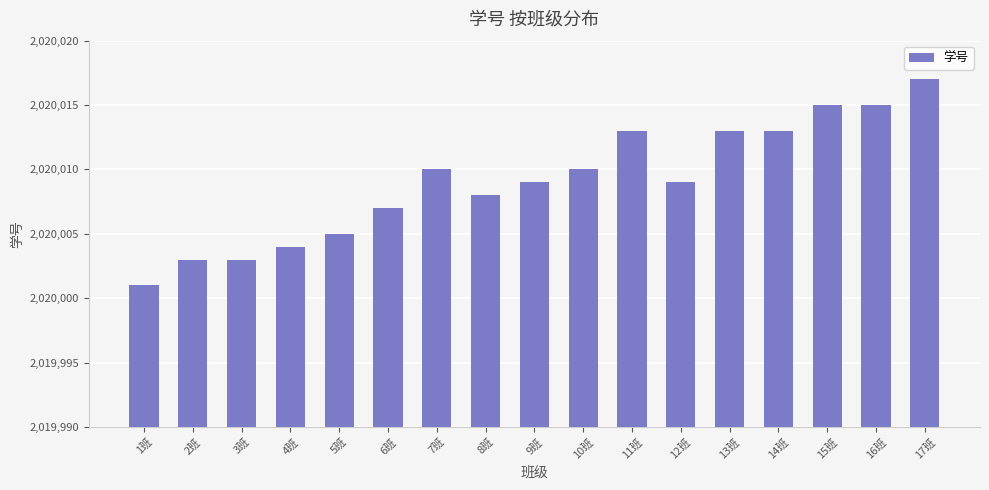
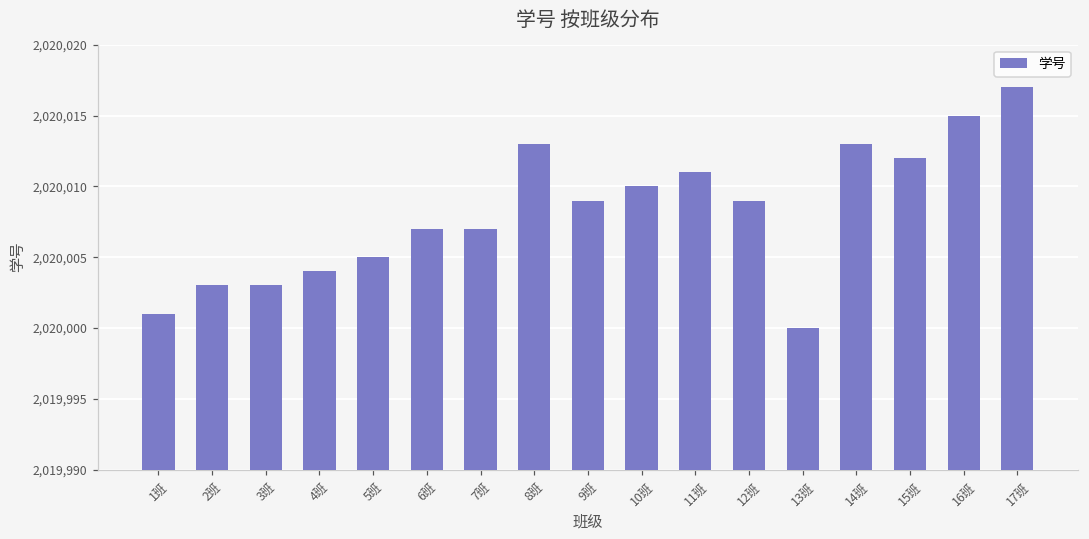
  {
    "1班": "2,020,001",
    "2班": "2,020,003",
    "3班": "2,020,003",
    "4班": "2,020,004",
    "5班": "2,020,005",
    "6班": "2,020,007",
-   "7班": "2,020,010",
-   "8班": "2,020,008",
+   "7班": "2,020,007",
+   "8班": "2,020,013",
    "9班": "2,020,009",
    "10班": "2,020,010",
-   "11班": "2,020,013",
+   "11班": "2,020,011",
    "12班": "2,020,009",
-   "13班": "2,020,013",
+   "13班": "2,020,000",
    "14班": "2,020,013",
-   "15班": "2,020,015",
+   "15班": "2,020,012",
    "16班": "2,020,015",
    "17班": "2,020,017"
  }
